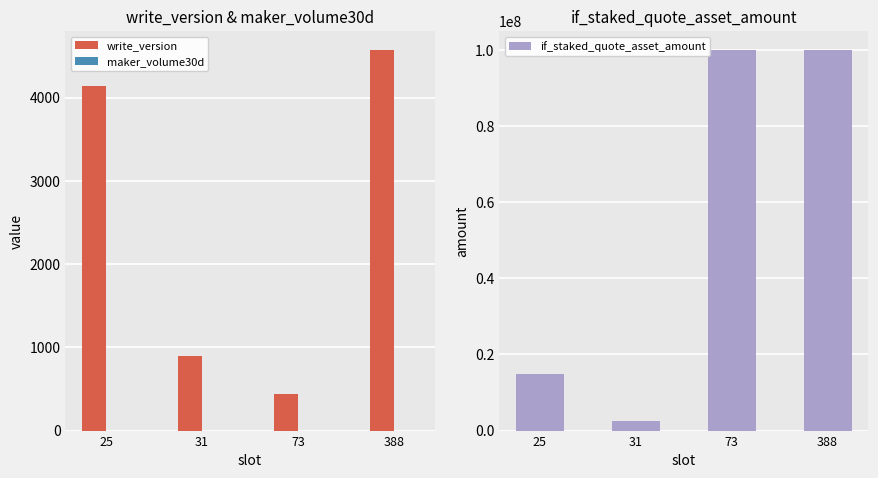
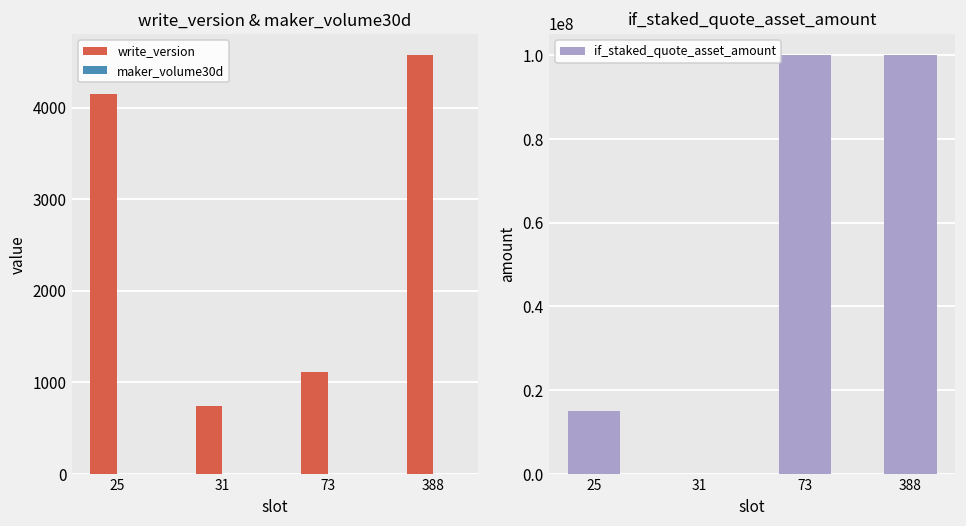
  {
    "write_version & maker_volume30d": {
      "write_version": {
        "25": 4100,
-       "31": 900,
-       "73": 400,
+       "31": 700,
+       "73": 1100,
        "388": 4600
      },
      "maker_volume30d": {
        "25": 0,
        "31": 0,
        "73": 0,
        "388": 0
      }
    },
    "if_staked_quote_asset_amount": {
      "25": 15000000,
-     "31": 2000000,
+     "31": 0,
      "73": 100000000,
      "388": 100000000
    }
  }
